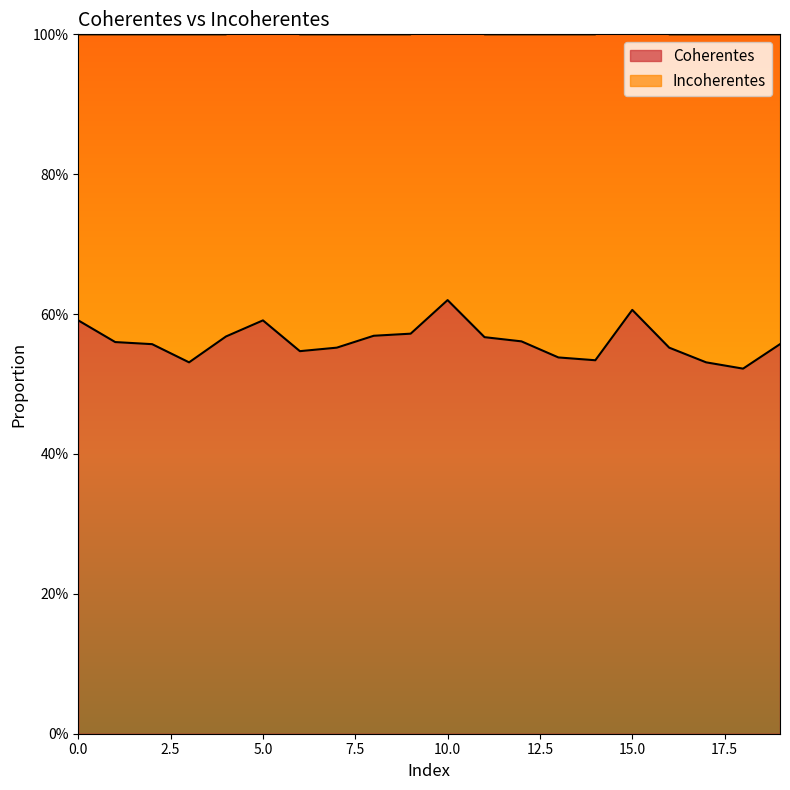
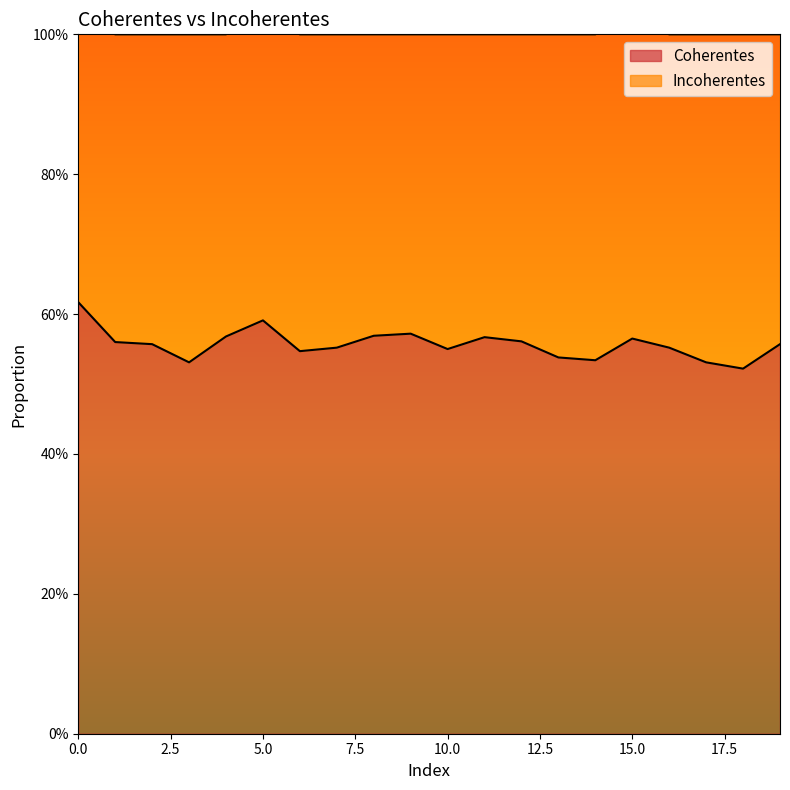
  {
    "Coherentes": {
-     "0.0": "59%",
+     "0.0": "62%",
      "5.0": "59%",
-     "10.0": "62%",
-     "15.0": "61%"
+     "10.0": "55%",
+     "15.0": "56%"
    }
  }
